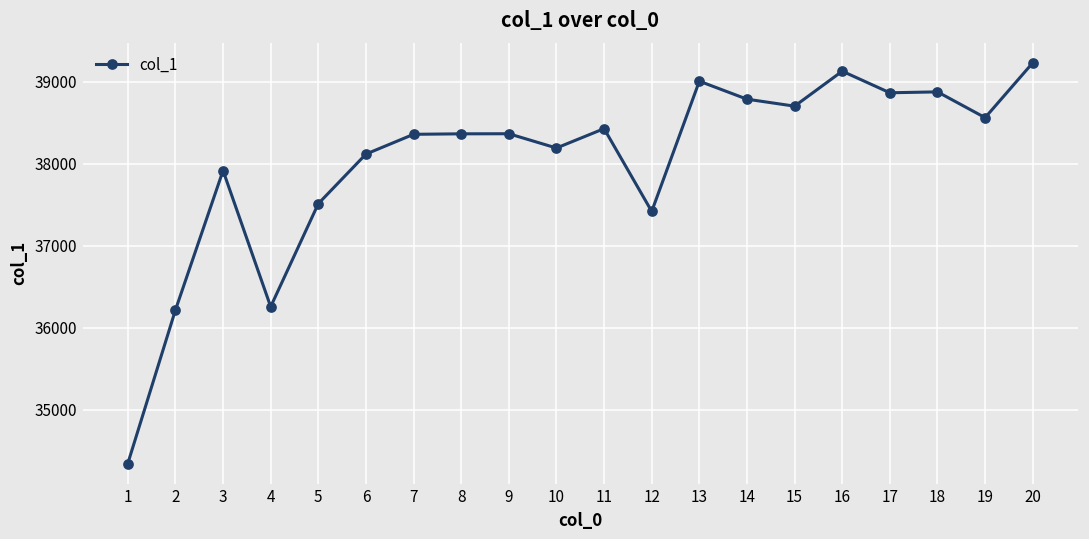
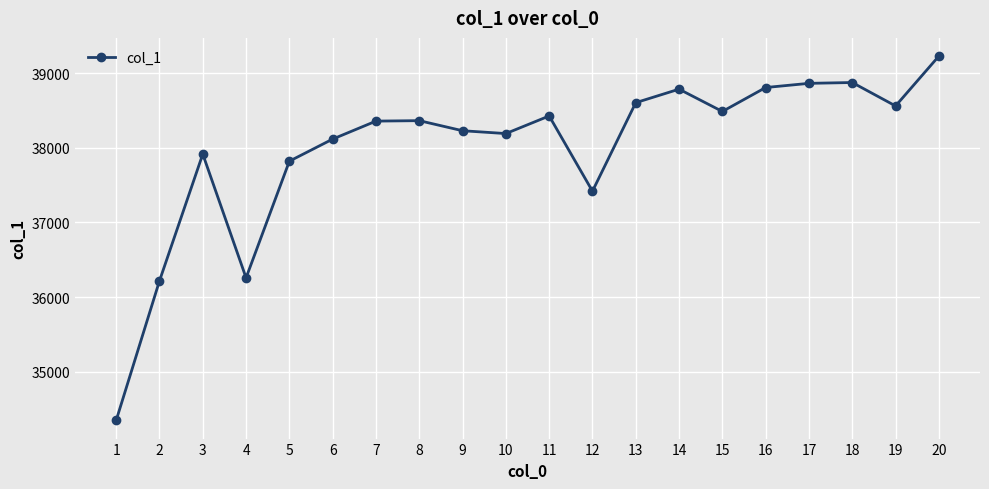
  {
    "1": 34300,
    "2": 36200,
    "3": 37900,
    "4": 36300,
-   "5": 37500,
+   "5": 37800,
    "6": 38100,
    "7": 38400,
    "8": 38400,
-   "9": 38400,
+   "9": 38200,
    "10": 38200,
    "11": 38400,
    "12": 37400,
-   "13": 39000,
+   "13": 38600,
    "14": 38800,
-   "15": 38700,
-   "16": 39100,
+   "15": 38500,
+   "16": 38800,
    "17": 38900,
    "18": 38900,
    "19": 38600,
    "20": 39200
  }
